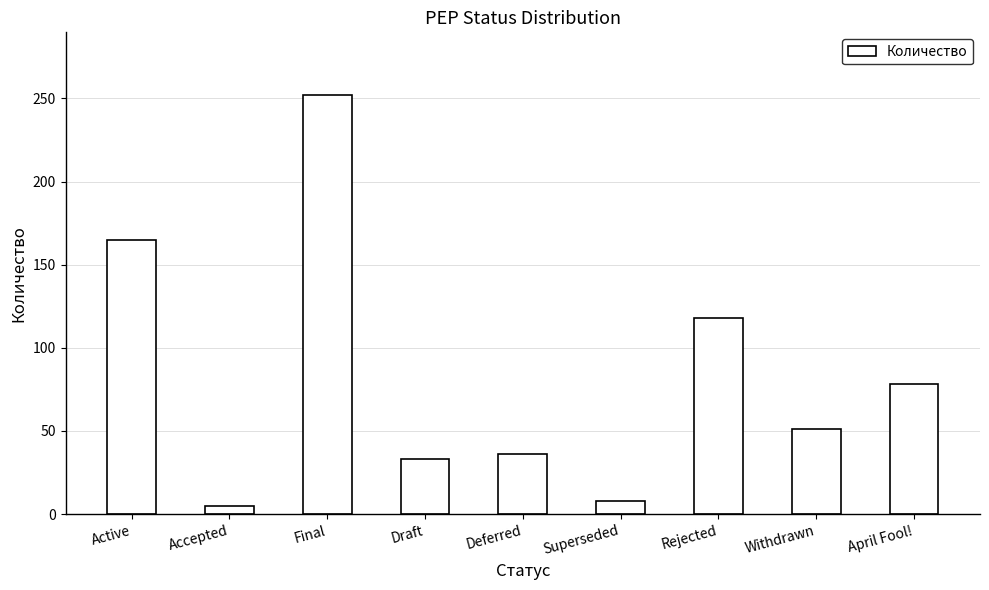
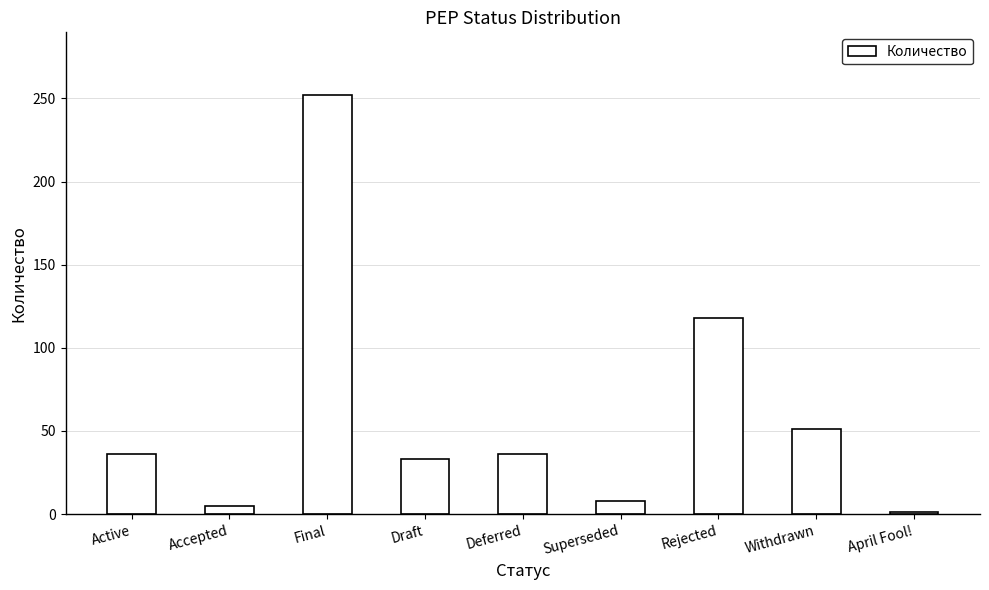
  {
-   "Active": 165,
+   "Active": 36,
    "Accepted": 5,
    "Final": 252,
    "Draft": 33,
    "Deferred": 36,
    "Superseded": 8,
    "Rejected": 118,
    "Withdrawn": 51,
-   "April Fool!": 78
+   "April Fool!": 1
  }
